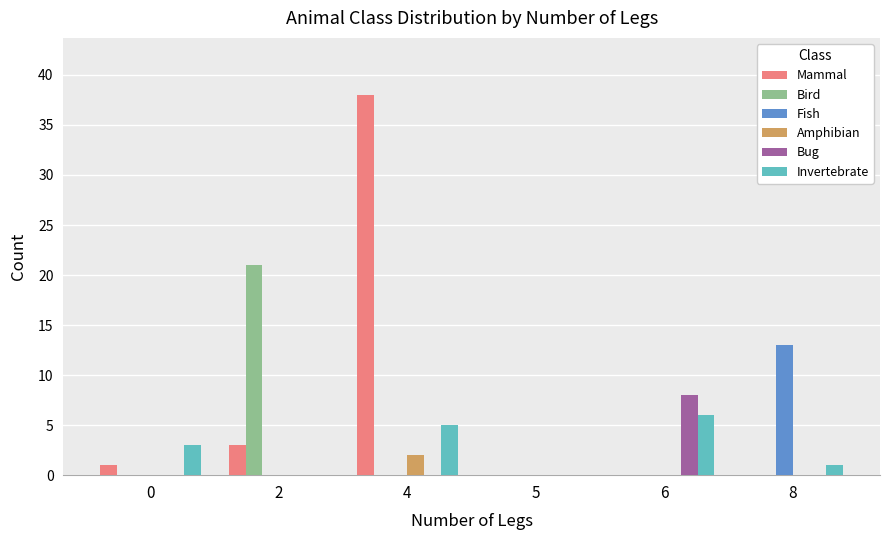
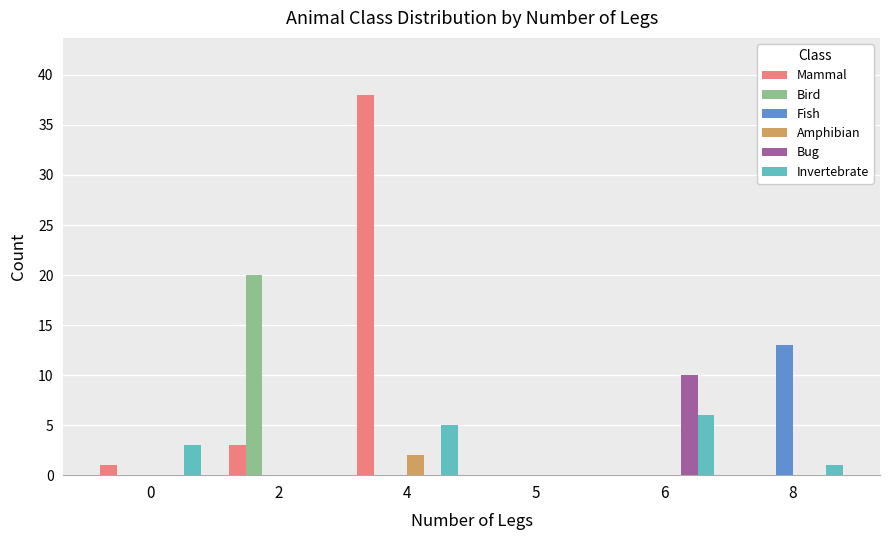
  {
    "Bird": {
      "0": 0,
-     "2": 21,
+     "2": 20,
      "4": 0,
      "5": 0,
      "6": 0,
      "8": 0
    },
    "Bug": {
      "0": 0,
      "2": 0,
      "4": 0,
      "5": 0,
-     "6": 8,
+     "6": 10,
      "8": 0
    }
  }
